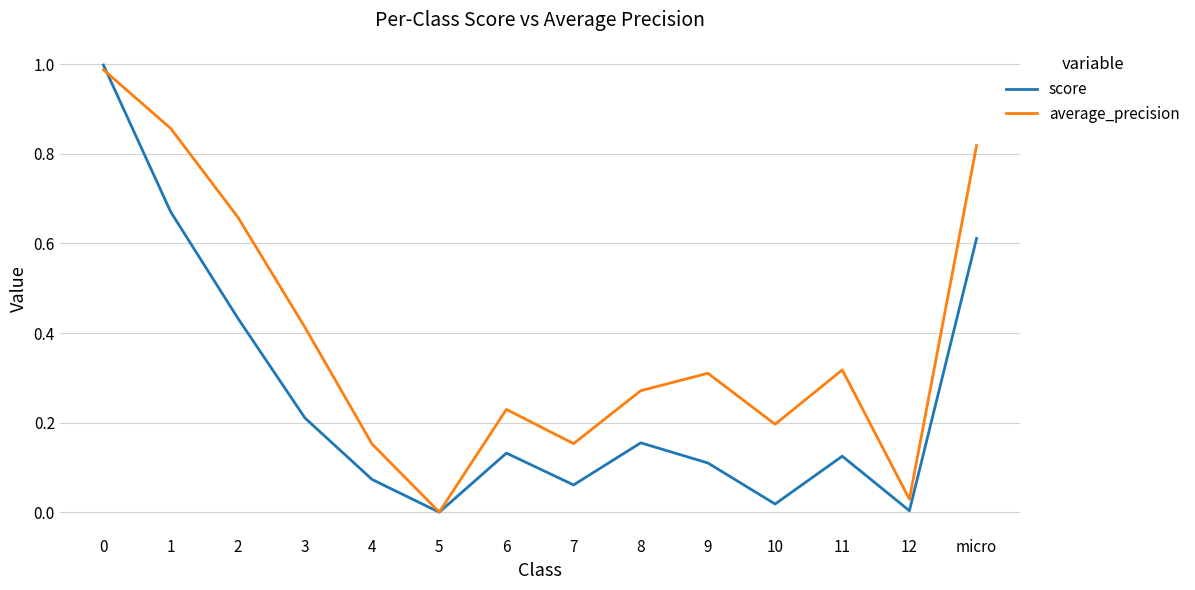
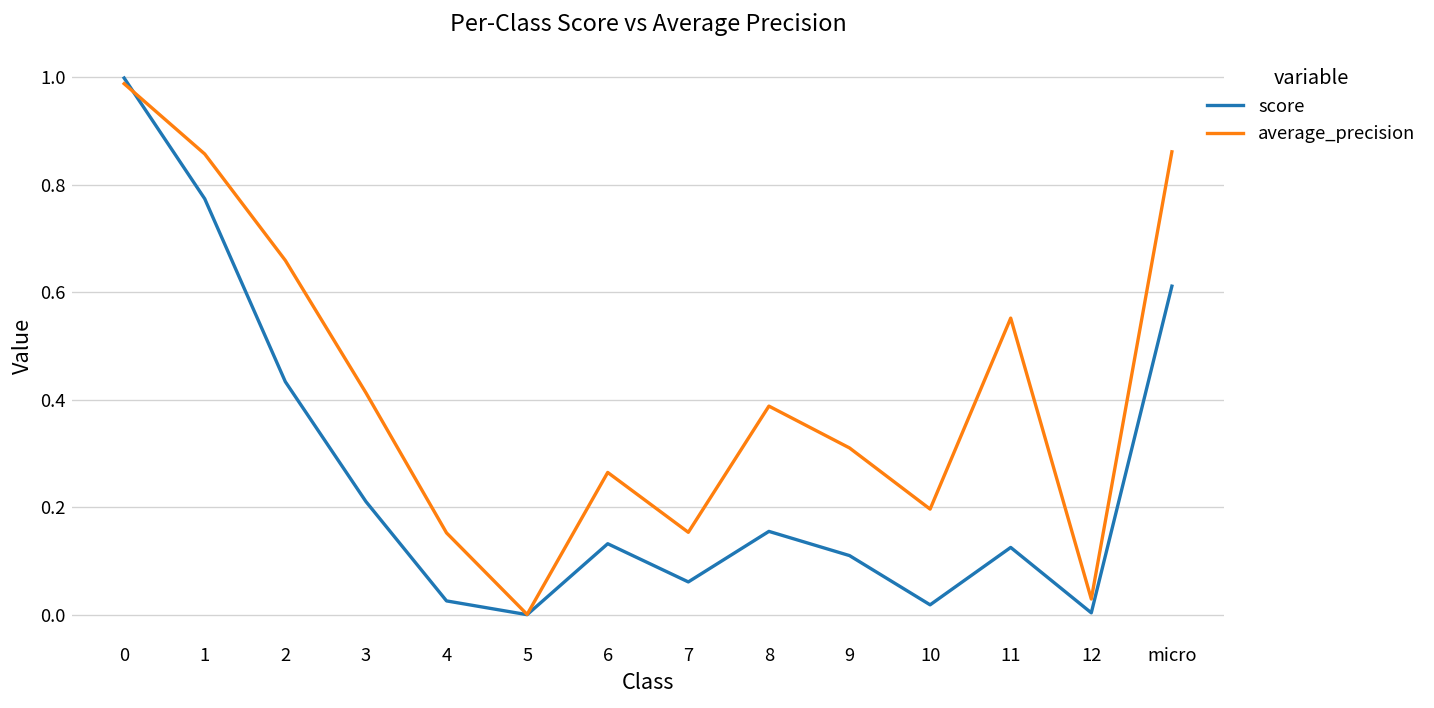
  {
    "score": {
      "0": 1.00,
-     "1": 0.67,
+     "1": 0.77,
      "2": 0.43,
      "3": 0.21,
-     "4": 0.07,
+     "4": 0.03,
      "6": 0.13,
      "7": 0.06,
      "8": 0.15,
      "9": 0.11,
      "10": 0.02,
      "11": 0.13,
      "12": 0.00,
      "micro": 0.61
    },
    "average_precision": {
      "0": 0.99,
      "1": 0.86,
      "2": 0.66,
      "3": 0.41,
      "4": 0.15,
-     "6": 0.23,
+     "6": 0.26,
      "7": 0.15,
-     "8": 0.27,
+     "8": 0.39,
      "9": 0.31,
      "10": 0.20,
-     "11": 0.32,
+     "11": 0.55,
      "12": 0.03,
-     "micro": 0.82
+     "micro": 0.86
    }
  }
